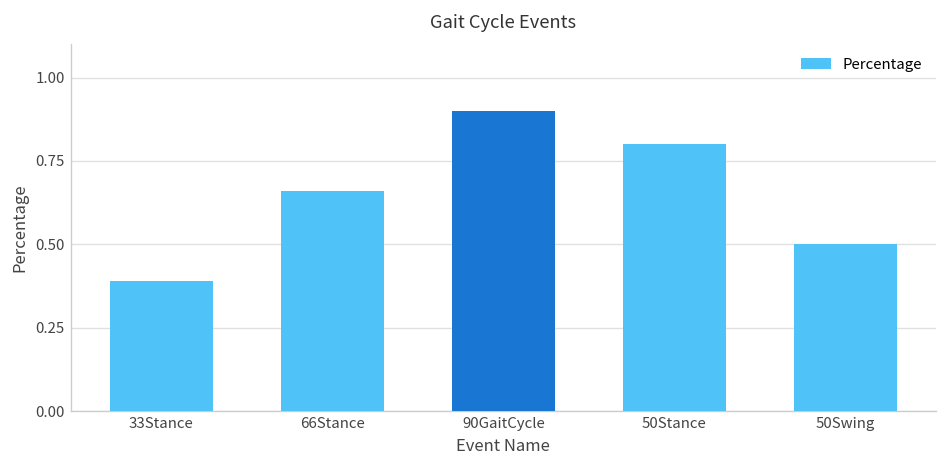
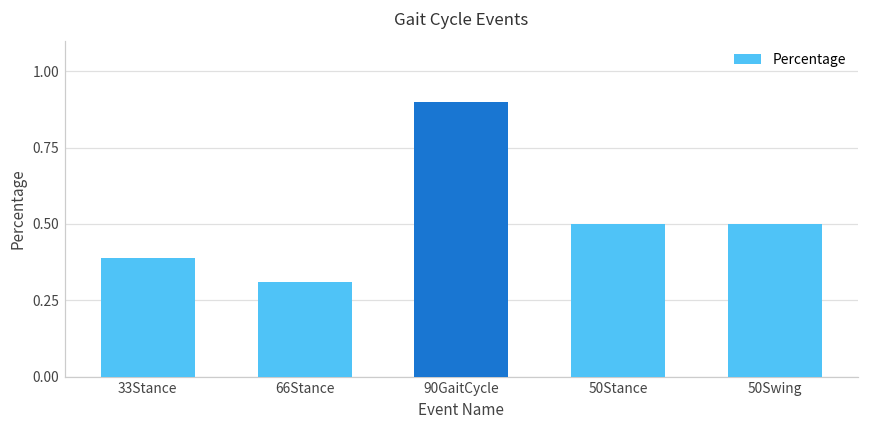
  {
    "33Stance": 0.39,
-   "66Stance": 0.66,
+   "66Stance": 0.31,
    "90GaitCycle": 0.90,
-   "50Stance": 0.8,
+   "50Stance": 0.5,
    "50Swing": 0.50
  }
